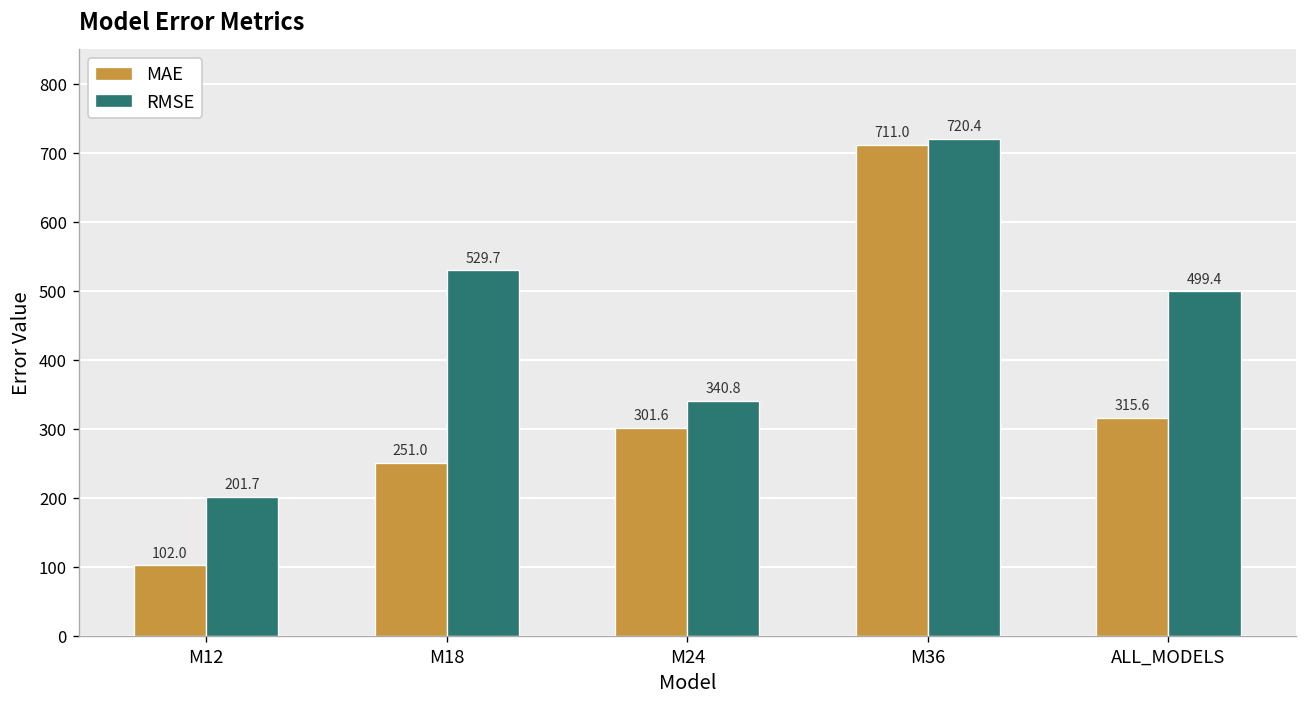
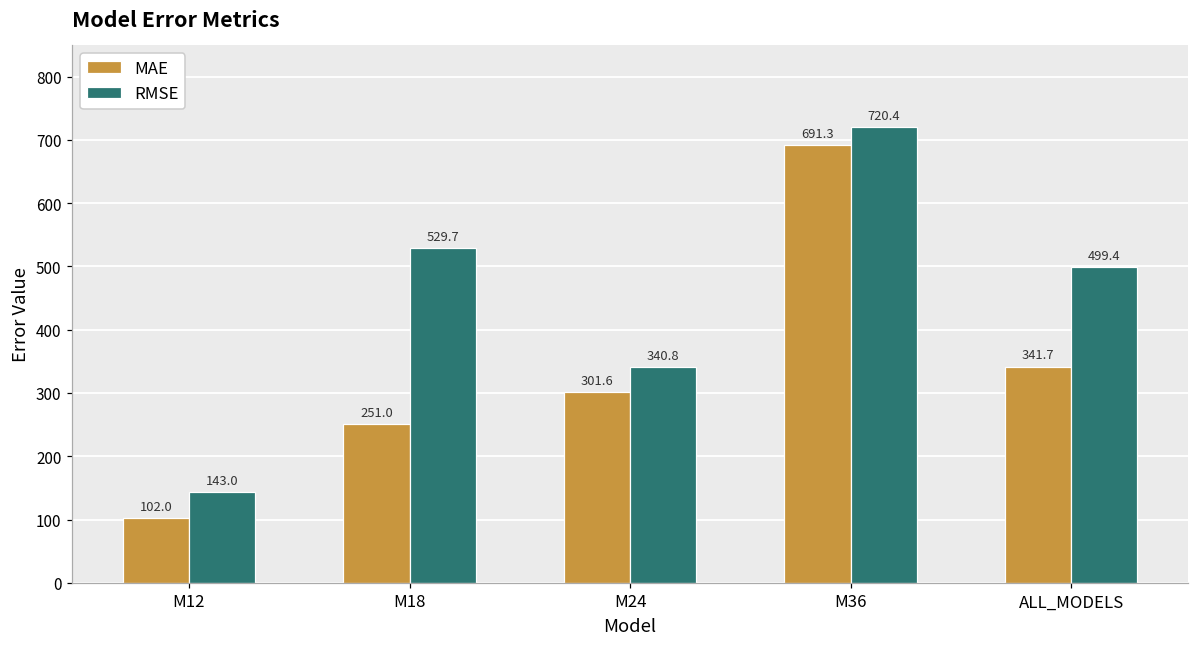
  {
    "MAE": {
      "M12": 102.0,
      "M18": 251.0,
      "M24": 301.6,
-     "M36": 711.0,
-     "ALL_MODELS": 315.6
+     "M36": 691.3,
+     "ALL_MODELS": 341.7
    },
    "RMSE": {
-     "M12": 201.7,
+     "M12": 143.0,
      "M18": 529.7,
      "M24": 340.8,
      "M36": 720.4,
      "ALL_MODELS": 499.4
    }
  }
